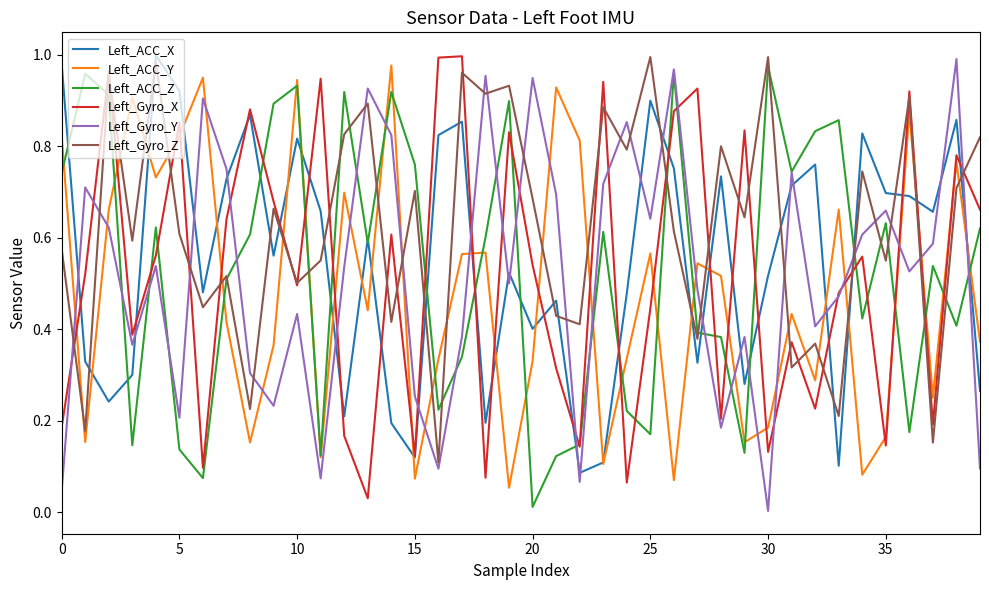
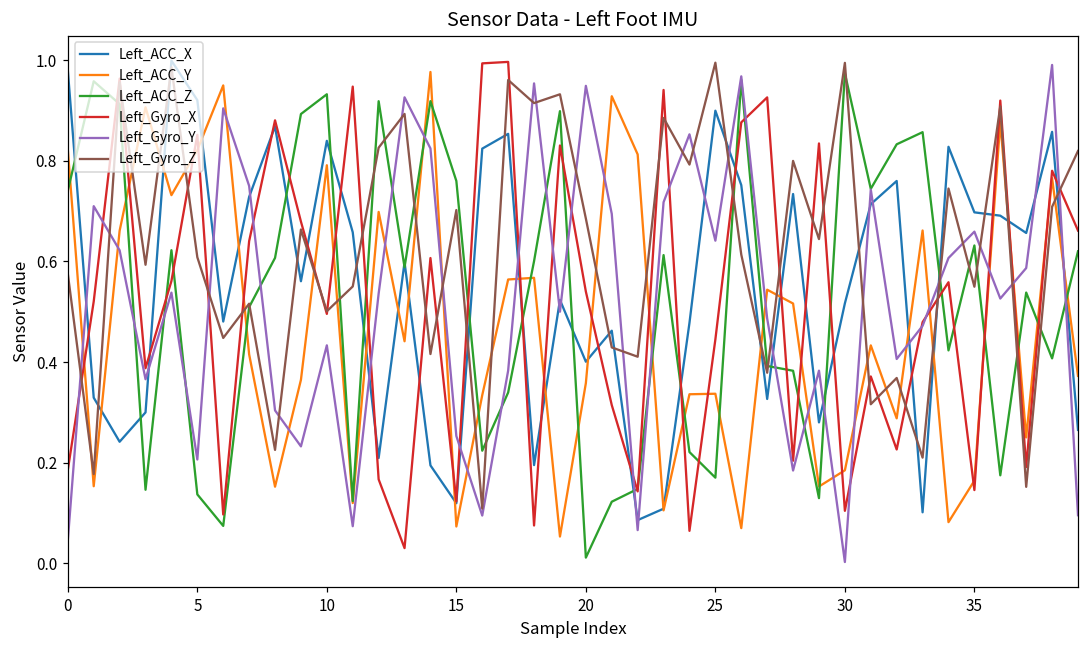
  {
    "Left_ACC_X": {
      "0": 0.98,
-     "10": 0.82,
+     "10": 0.84,
      "20": 0.40,
      "25": 0.90,
      "30": 0.52,
      "35": 0.70
    },
    "Left_ACC_Y": {
      "0": 0.82,
-     "10": 0.94,
+     "10": 0.79,
      "15": 0.07,
-     "20": 0.33,
-     "25": 0.57,
+     "20": 0.36,
+     "25": 0.34,
      "30": 0.18,
      "35": 0.16
    },
    "Left_ACC_Z": {
      "0": 0.74,
      "5": 0.14,
      "10": 0.93,
      "15": 0.76,
      "20": 0.01,
      "25": 0.17,
      "30": 0.97,
      "35": 0.63
    },
    "Left_Gyro_X": {
      "0": 0.19,
      "20": 0.54,
      "25": 0.44,
-     "30": 0.13,
+     "30": 0.10,
      "35": 0.15
    },
    "Left_Gyro_Y": {
      "0": 0.05,
      "5": 0.21,
      "10": 0.43,
      "15": 0.25,
      "20": 0.95,
      "25": 0.64,
      "30": 0.00,
      "35": 0.66
    },
    "Left_Gyro_Z": {
      "0": 0.58,
      "5": 0.61,
      "15": 0.70,
      "20": 0.69,
      "25": 0.99,
      "30": 0.99,
      "35": 0.55
    }
  }
